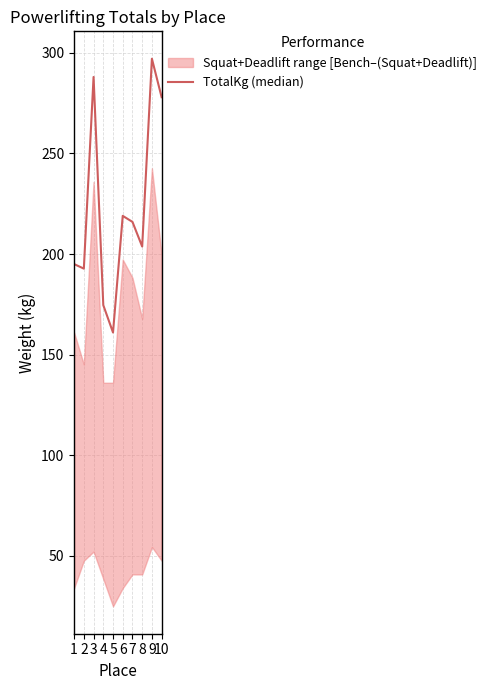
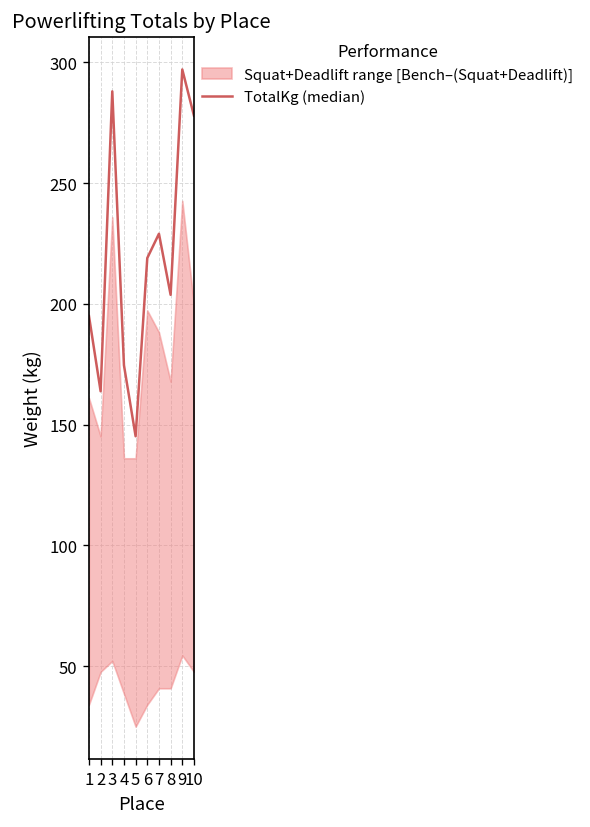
  {
    "TotalKg (median)": {
      "1": 195,
-     "2": 193,
+     "2": 164,
      "3": 288,
      "4": 175,
-     "5": 161,
+     "5": 145,
      "6": 219,
-     "7": 216,
+     "7": 229,
      "8": 204,
      "10": 278
    }
  }
